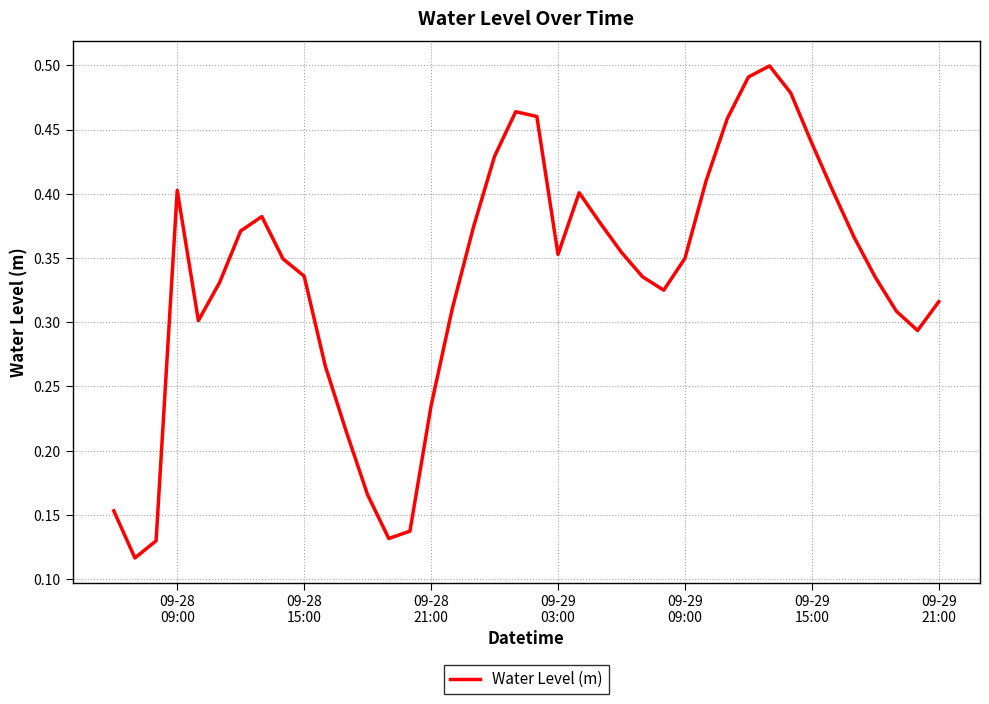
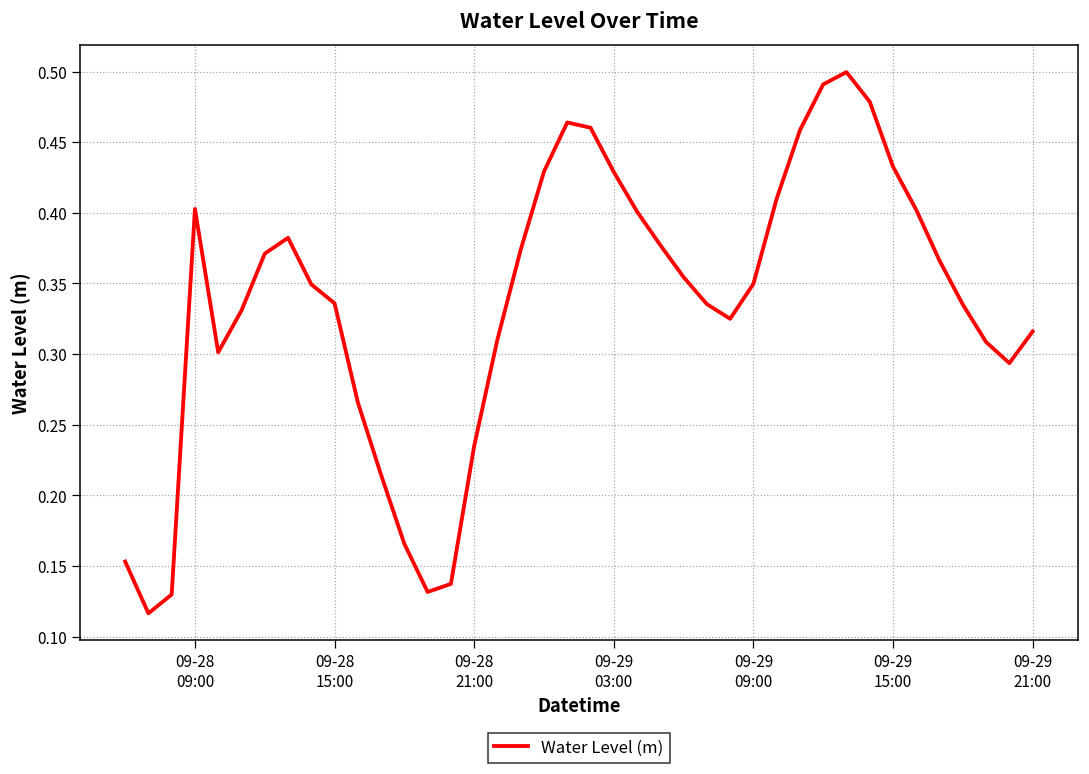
  {
    "09-28 09:00": 0.403,
    "09-28 15:00": 0.336,
    "09-28 21:00": 0.235,
-   "09-29 03:00": 0.353,
+   "09-29 03:00": 0.429,
    "09-29 09:00": 0.350,
-   "09-29 15:00": 0.439,
+   "09-29 15:00": 0.433,
    "09-29 21:00": 0.316
  }
